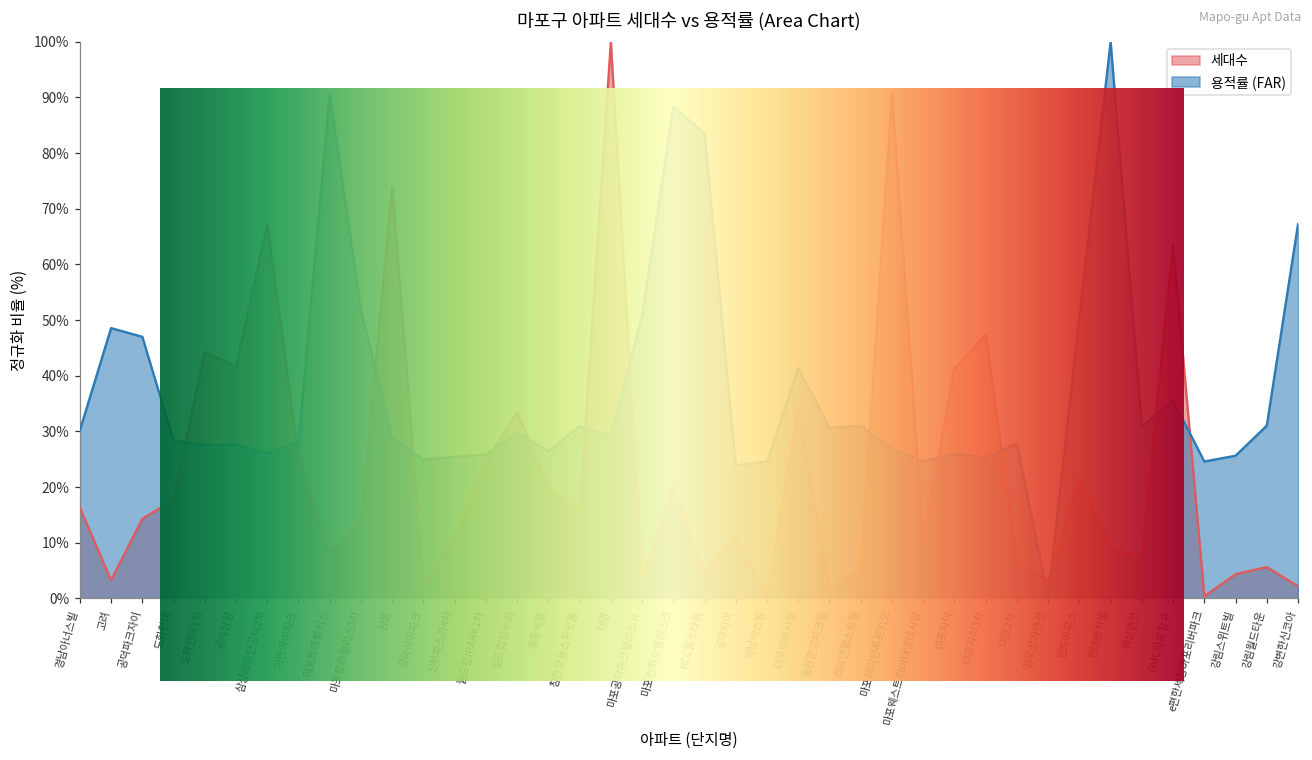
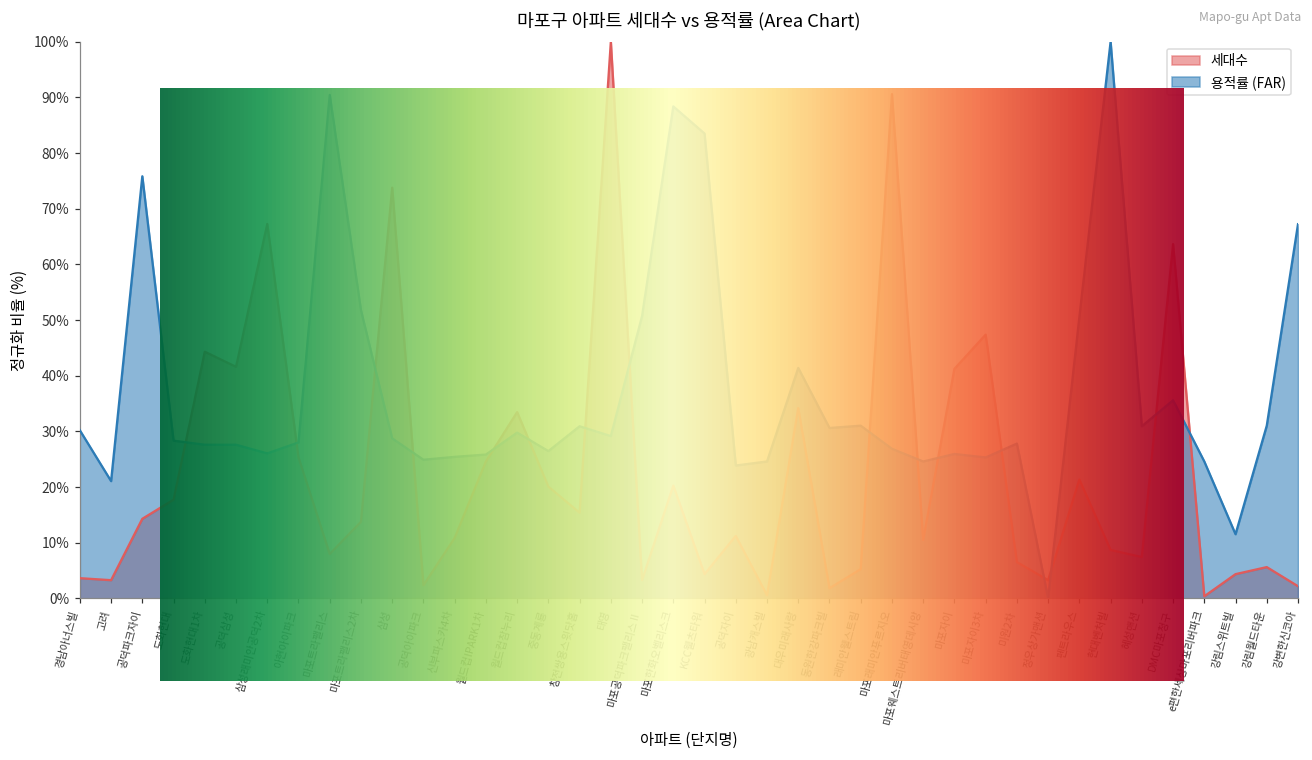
  {
    "마포구 아파트 세대수 vs 용적률 (Area Chart)": {
      "세대수": {
-       "경남아너스빌": "16%",
+       "경남아너스빌": "4%",
        "고려": "3%",
        "공덕파크자이": "14%",
        "강림스위트빌": "4%",
        "강림월드타운": "6%",
        "강변한신코아": "2%"
      },
      "용적률 (FAR)": {
        "경남아너스빌": "30%",
-       "고려": "49%",
-       "공덕파크자이": "47%",
-       "강림스위트빌": "26%",
+       "고려": "21%",
+       "공덕파크자이": "76%",
+       "강림스위트빌": "12%",
        "강림월드타운": "31%",
        "강변한신코아": "67%"
      }
    }
  }
